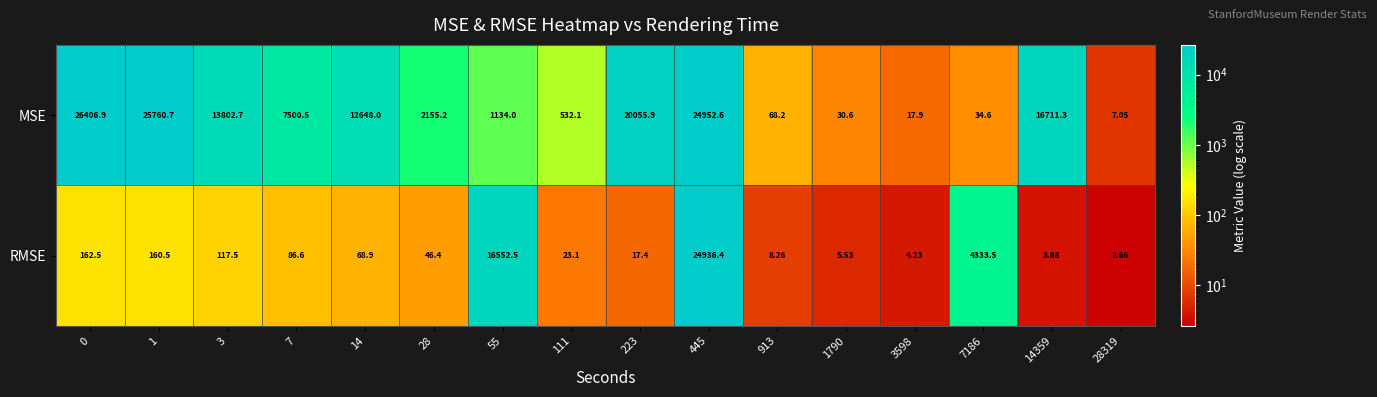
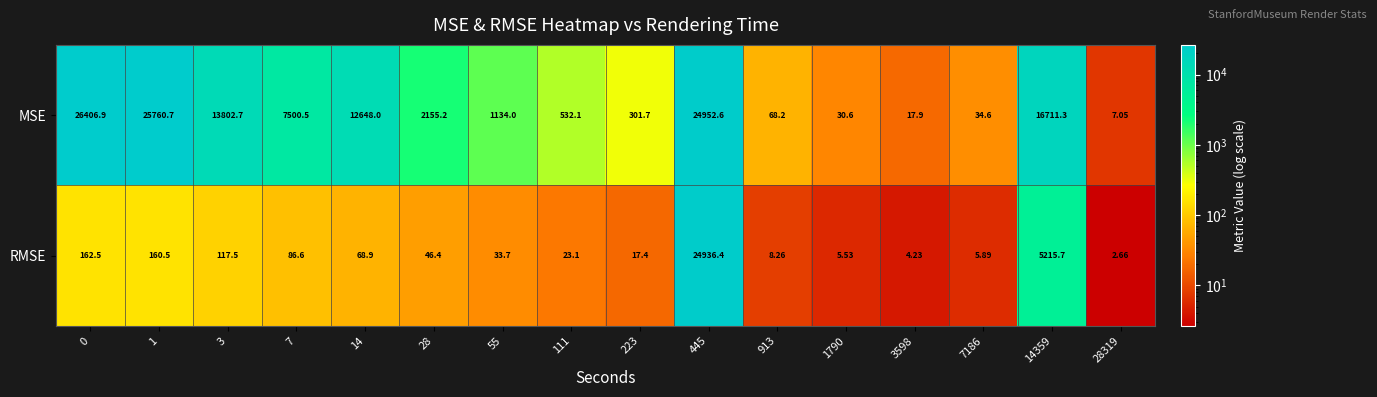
  {
    "MSE": {
      "0": 26406.9,
      "1": 25760.7,
      "3": 13802.7,
      "7": 7500.5,
      "14": 12648.0,
      "28": 2155.2,
      "55": 1134.0,
      "111": 532.1,
-     "223": 20055.9,
+     "223": 301.7,
      "445": 24952.6,
      "913": 68.2,
      "1790": 30.6,
      "3598": 17.9,
      "7186": 34.6,
      "14359": 16711.3,
      "28319": 7.05
    },
    "RMSE": {
      "0": 162.5,
      "1": 160.5,
      "3": 117.5,
      "7": 86.6,
      "14": 68.9,
      "28": 46.4,
-     "55": 16552.5,
+     "55": 33.7,
      "111": 23.1,
      "223": 17.4,
      "445": 24936.4,
      "913": 8.26,
      "1790": 5.53,
      "3598": 4.23,
-     "7186": 4333.5,
-     "14359": 3.68,
+     "7186": 5.89,
+     "14359": 5215.7,
      "28319": 2.66
    }
  }
